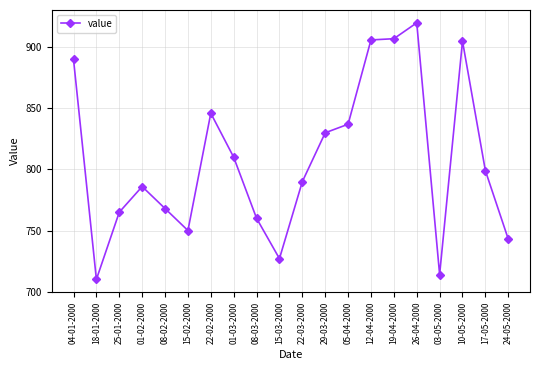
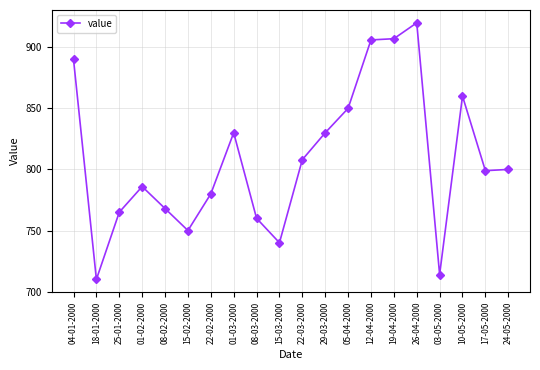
  {
    "04-01-2000": 890,
    "18-01-2000": 710,
    "25-01-2000": 765,
    "01-02-2000": 786,
    "08-02-2000": 768,
    "15-02-2000": 750,
-   "22-02-2000": 846,
-   "01-03-2000": 810,
+   "22-02-2000": 780,
+   "01-03-2000": 830,
    "08-03-2000": 760,
-   "15-03-2000": 727,
-   "22-03-2000": 790,
+   "15-03-2000": 740,
+   "22-03-2000": 808,
    "29-03-2000": 830,
-   "05-04-2000": 837,
+   "05-04-2000": 850,
    "12-04-2000": 906,
    "19-04-2000": 907,
    "26-04-2000": 920,
    "03-05-2000": 714,
-   "10-05-2000": 905,
+   "10-05-2000": 860,
    "17-05-2000": 799,
-   "24-05-2000": 743
+   "24-05-2000": 800
  }
